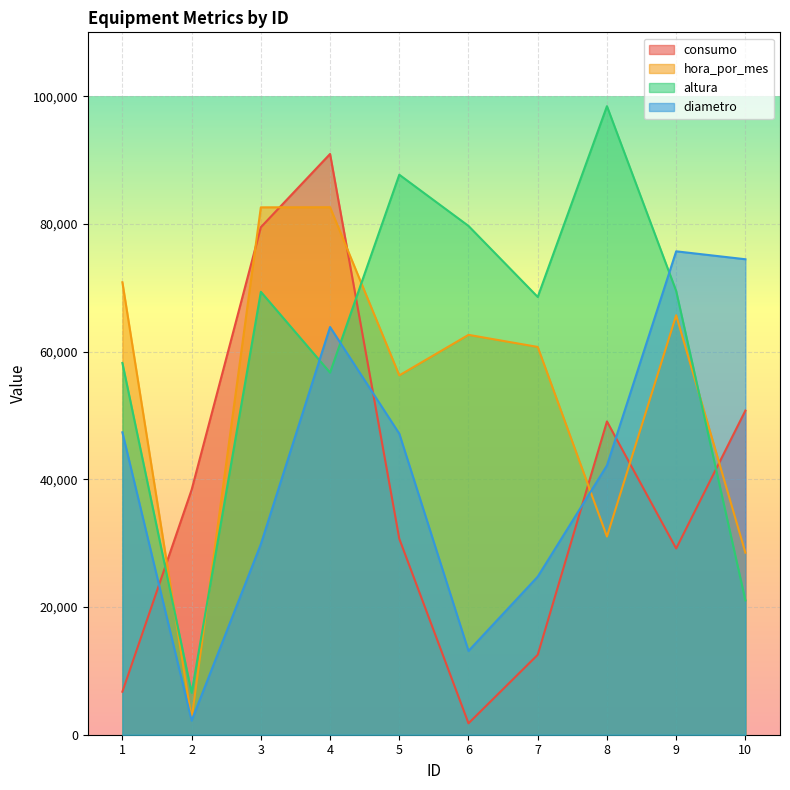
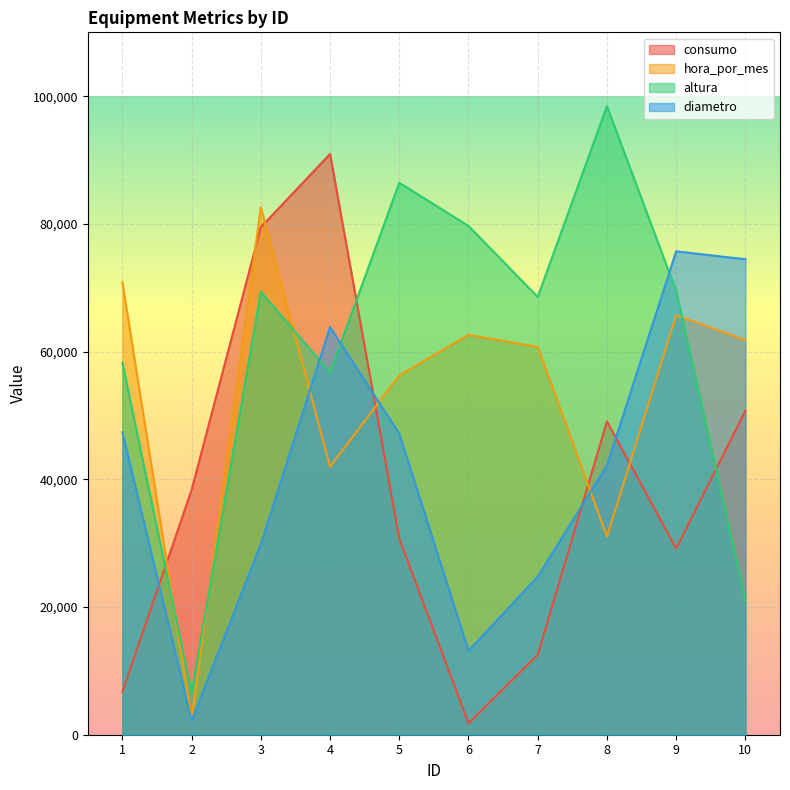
  {
    "consumo": {
      "1": "7,000",
      "2": "38,000",
      "3": "79,000",
      "4": "91,000",
      "5": "31,000",
      "6": "2,000",
      "7": "13,000",
      "8": "49,000",
      "9": "29,000",
      "10": "51,000"
    },
    "hora_por_mes": {
      "1": "71,000",
      "3": "83,000",
-     "4": "83,000",
+     "4": "42,000",
      "5": "56,000",
      "6": "63,000",
      "7": "61,000",
      "8": "31,000",
      "9": "66,000",
-     "10": "29,000"
+     "10": "62,000"
    },
    "altura": {
      "1": "58,000",
      "2": "7,000",
      "3": "69,000",
      "4": "57,000",
-     "5": "88,000",
+     "5": "86,000",
      "6": "80,000",
      "7": "69,000",
      "8": "98,000",
      "9": "69,000",
      "10": "21,000"
    },
    "diametro": {
      "1": "47,000",
      "3": "30,000",
      "4": "64,000",
      "5": "47,000",
      "6": "13,000",
      "7": "25,000",
      "8": "42,000",
      "9": "76,000",
      "10": "74,000"
    }
  }
